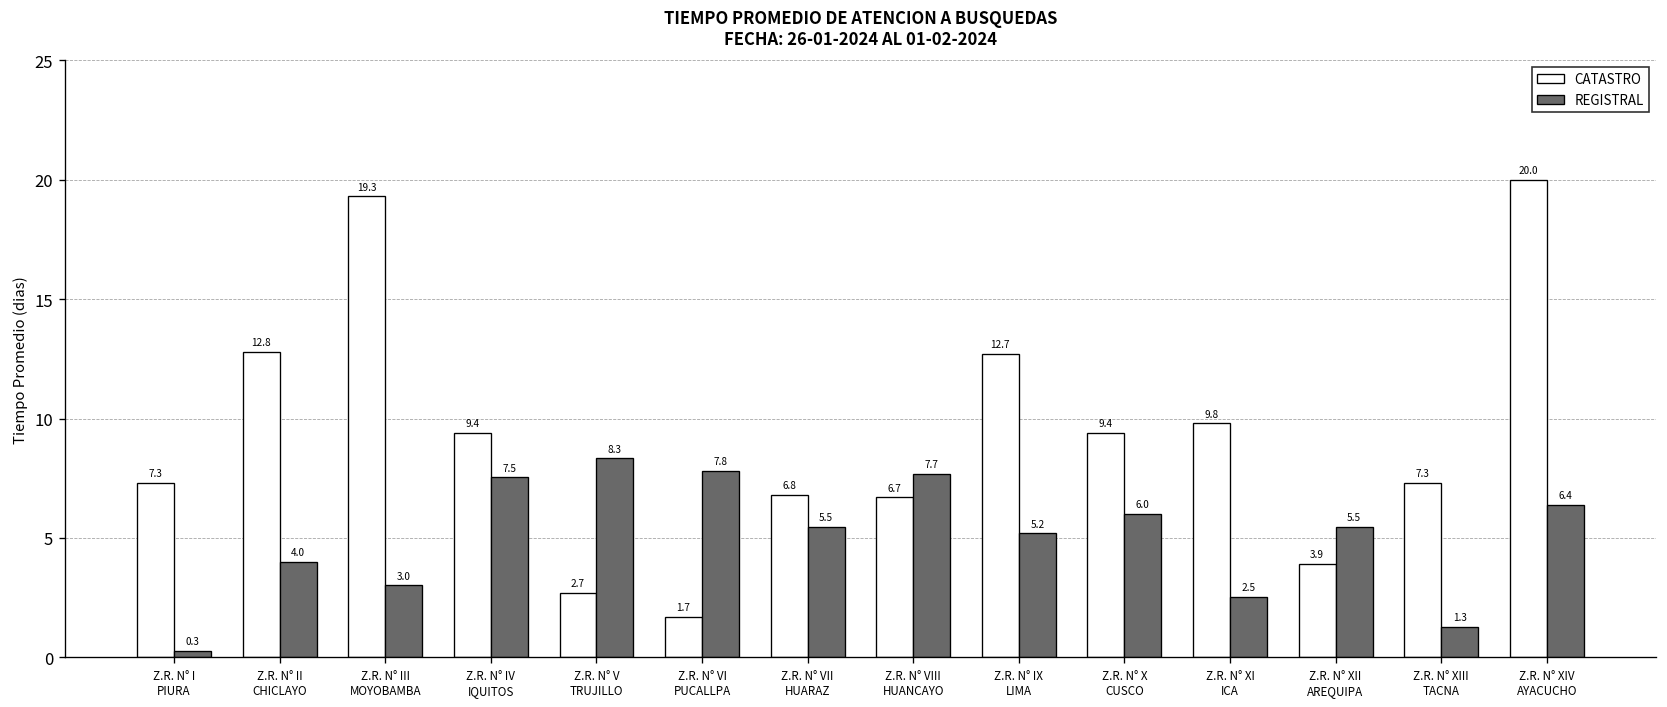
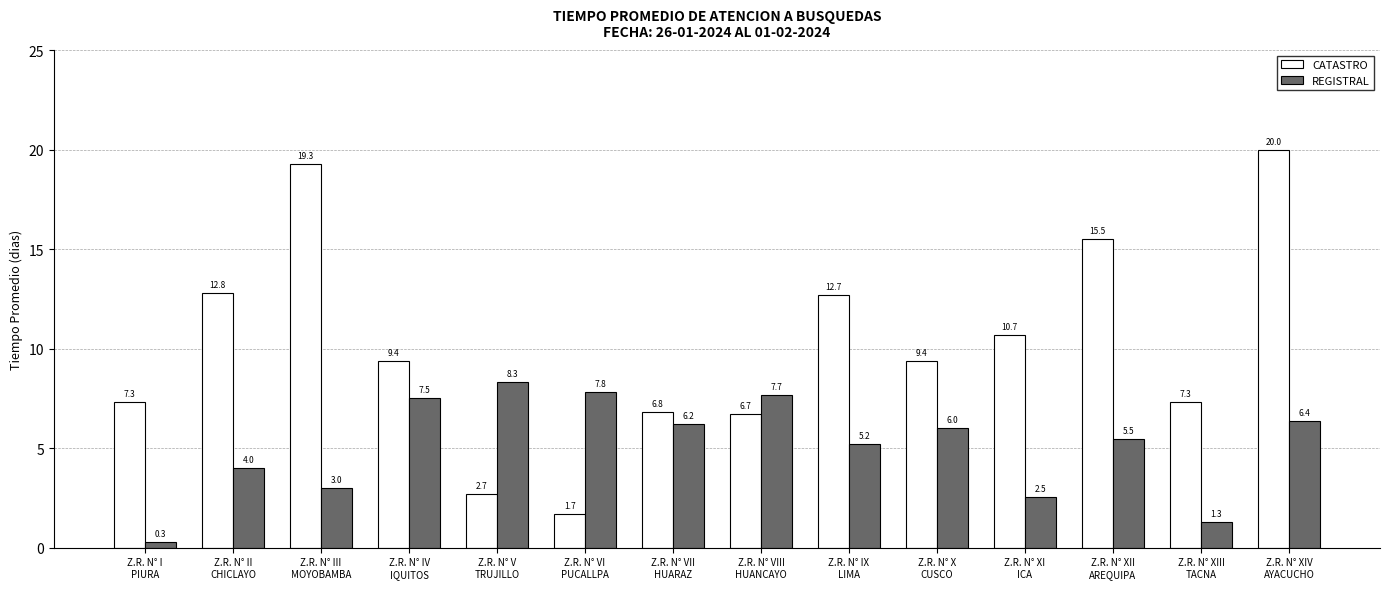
  {
    "CATASTRO": {
      "Z.R. N° I PIURA": 7.3,
      "Z.R. N° II CHICLAYO": 12.8,
      "Z.R. N° III MOYOBAMBA": 19.3,
      "Z.R. N° IV IQUITOS": 9.4,
      "Z.R. N° V TRUJILLO": 2.7,
      "Z.R. N° VI PUCALLPA": 1.7,
      "Z.R. N° VII HUARAZ": 6.8,
      "Z.R. N° VIII HUANCAYO": 6.7,
      "Z.R. N° IX LIMA": 12.7,
      "Z.R. N° X CUSCO": 9.4,
-     "Z.R. N° XI ICA": 9.8,
-     "Z.R. N° XII AREQUIPA": 3.9,
+     "Z.R. N° XI ICA": 10.7,
+     "Z.R. N° XII AREQUIPA": 15.5,
      "Z.R. N° XIII TACNA": 7.3,
      "Z.R. N° XIV AYACUCHO": 20.0
    },
    "REGISTRAL": {
      "Z.R. N° I PIURA": 0.3,
      "Z.R. N° II CHICLAYO": 4.0,
      "Z.R. N° III MOYOBAMBA": 3.0,
      "Z.R. N° IV IQUITOS": 7.5,
      "Z.R. N° V TRUJILLO": 8.3,
      "Z.R. N° VI PUCALLPA": 7.8,
-     "Z.R. N° VII HUARAZ": 5.5,
+     "Z.R. N° VII HUARAZ": 6.2,
      "Z.R. N° VIII HUANCAYO": 7.7,
      "Z.R. N° IX LIMA": 5.2,
      "Z.R. N° X CUSCO": 6.0,
      "Z.R. N° XI ICA": 2.5,
      "Z.R. N° XII AREQUIPA": 5.5,
      "Z.R. N° XIII TACNA": 1.3,
      "Z.R. N° XIV AYACUCHO": 6.4
    }
  }
